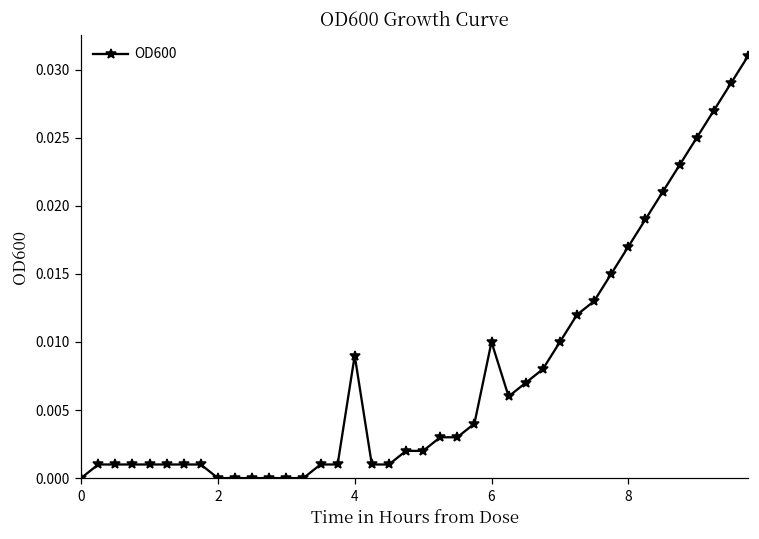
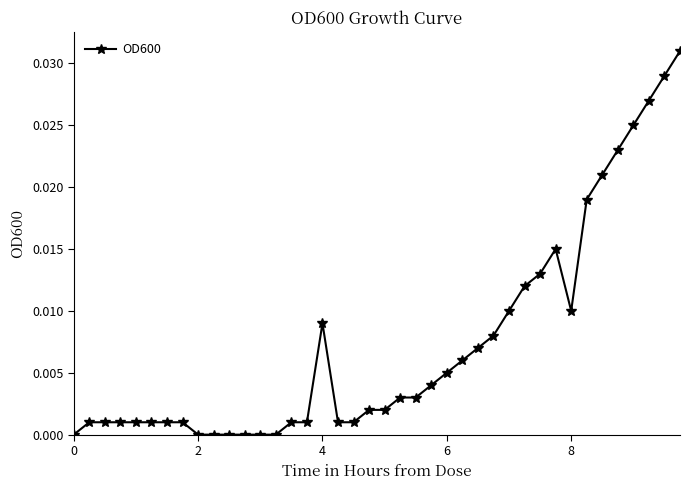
  {
    "0": 0.000,
    "2": 0.000,
    "4": 0.009,
-   "6": 0.010,
-   "8": 0.017
+   "6": 0.005,
+   "8": 0.010
  }
